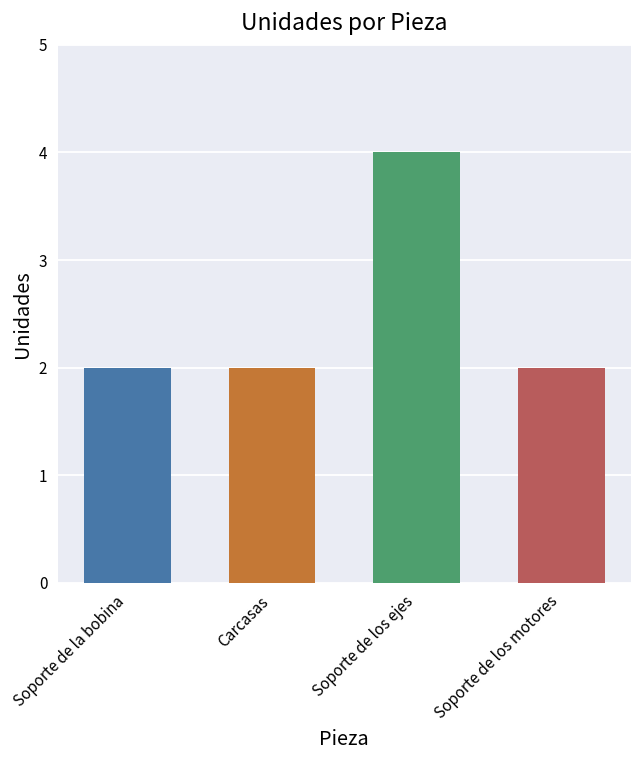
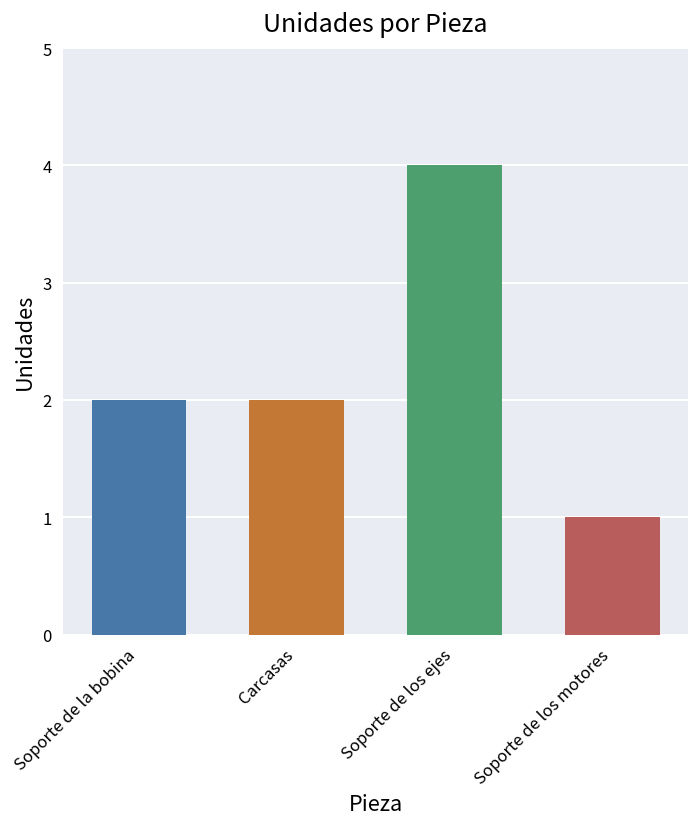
  {
    "Soporte de la bobina": 2,
    "Carcasas": 2,
    "Soporte de los ejes": 4,
-   "Soporte de los motores": 2
+   "Soporte de los motores": 1
  }
